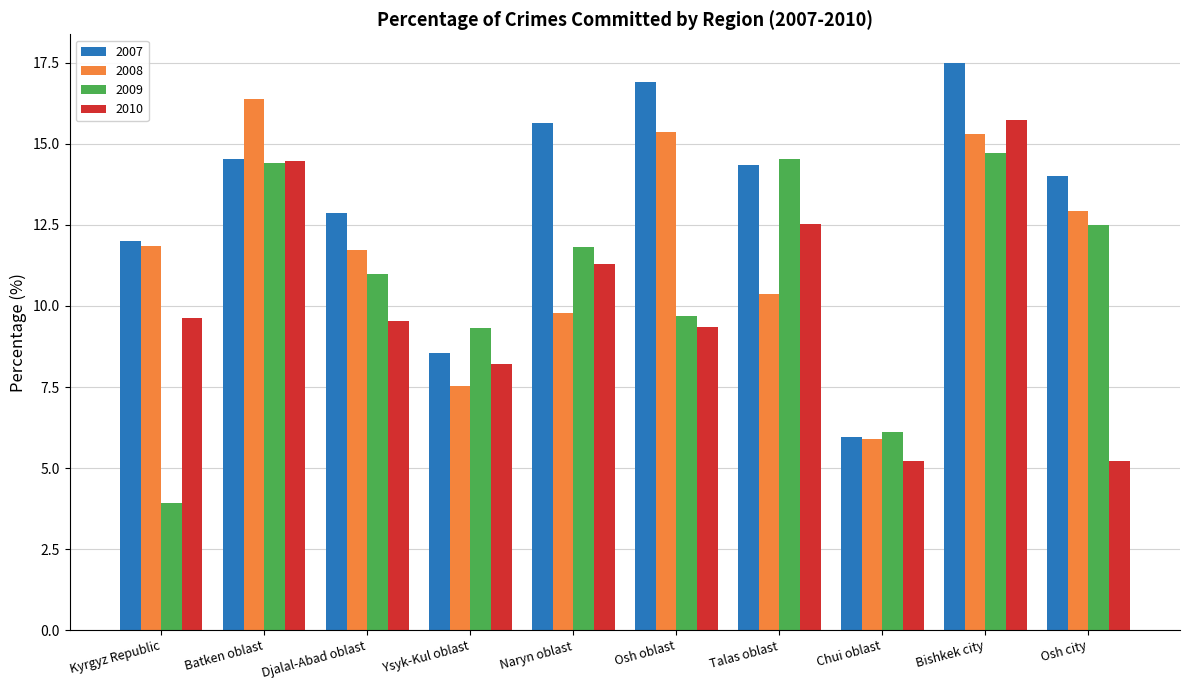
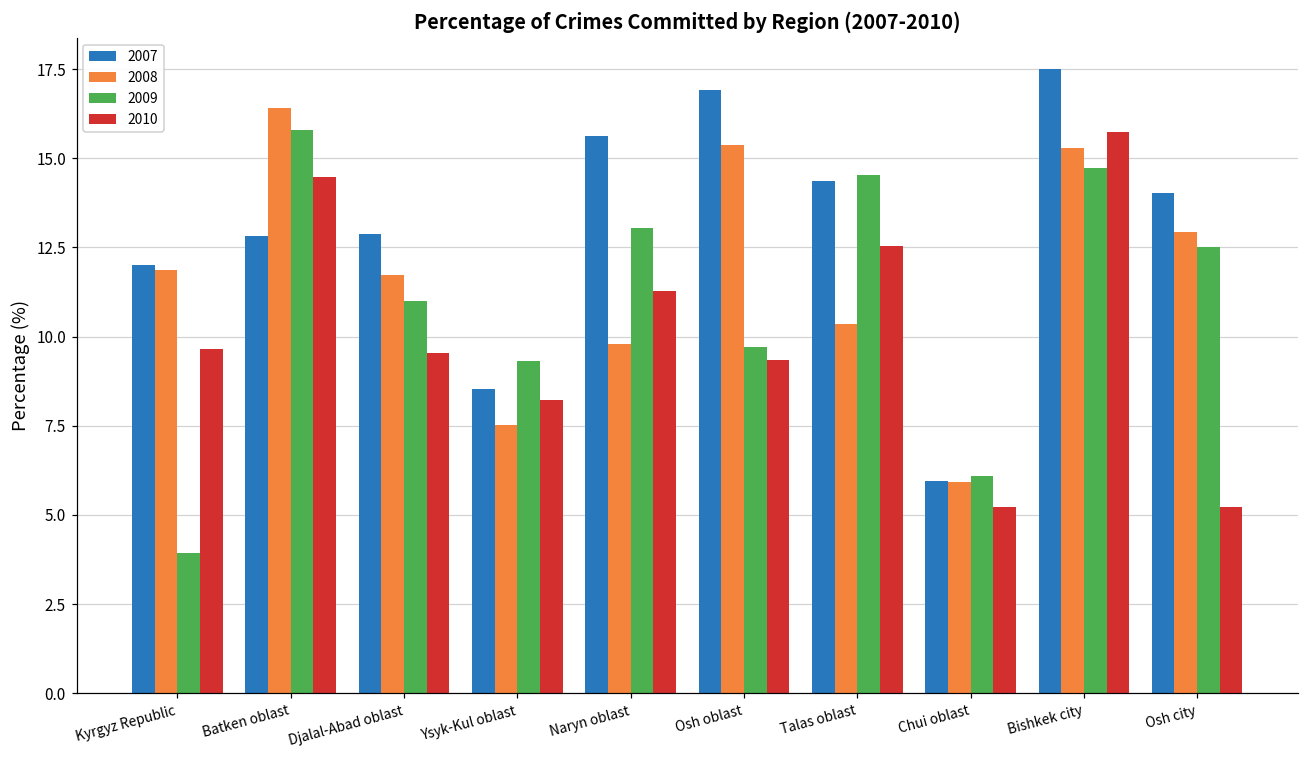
  {
    "2007": {
      "Kyrgyz Republic": 12.0,
-     "Batken oblast": 14.5,
+     "Batken oblast": 12.8,
      "Djalal-Abad oblast": 12.9,
      "Ysyk-Kul oblast": 8.5,
      "Naryn oblast": 15.6,
      "Osh oblast": 16.9,
      "Talas oblast": 14.4,
      "Chui oblast": 6.0,
      "Bishkek city": 17.5,
      "Osh city": 14.0
    },
    "2008": {
      "Kyrgyz Republic": 11.9,
      "Batken oblast": 16.4,
      "Djalal-Abad oblast": 11.7,
      "Ysyk-Kul oblast": 7.5,
      "Naryn oblast": 9.8,
      "Osh oblast": 15.4,
      "Talas oblast": 10.4,
      "Chui oblast": 5.9,
      "Bishkek city": 15.3,
      "Osh city": 12.9
    },
    "2009": {
      "Kyrgyz Republic": 3.9,
-     "Batken oblast": 14.4,
+     "Batken oblast": 15.8,
      "Djalal-Abad oblast": 11.0,
      "Ysyk-Kul oblast": 9.3,
-     "Naryn oblast": 11.8,
+     "Naryn oblast": 13.1,
      "Osh oblast": 9.7,
      "Talas oblast": 14.5,
      "Chui oblast": 6.1,
      "Bishkek city": 14.7,
      "Osh city": 12.5
    },
    "2010": {
      "Kyrgyz Republic": 9.6,
      "Batken oblast": 14.5,
      "Djalal-Abad oblast": 9.6,
      "Ysyk-Kul oblast": 8.2,
      "Naryn oblast": 11.3,
      "Osh oblast": 9.3,
      "Talas oblast": 12.5,
      "Chui oblast": 5.2,
      "Bishkek city": 15.7,
      "Osh city": 5.2
    }
  }
